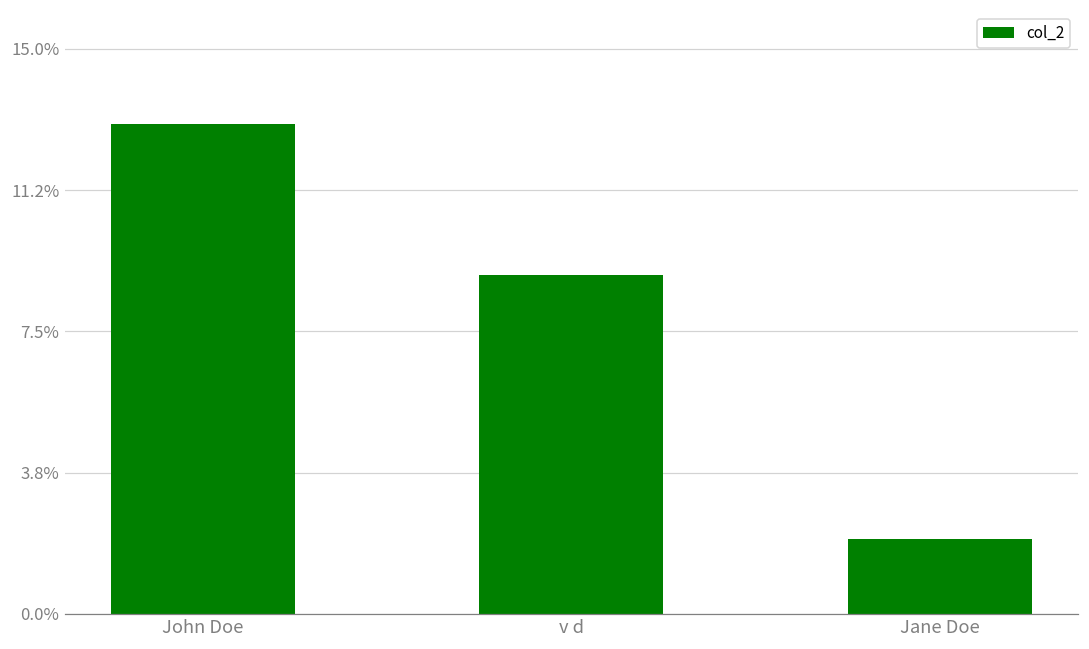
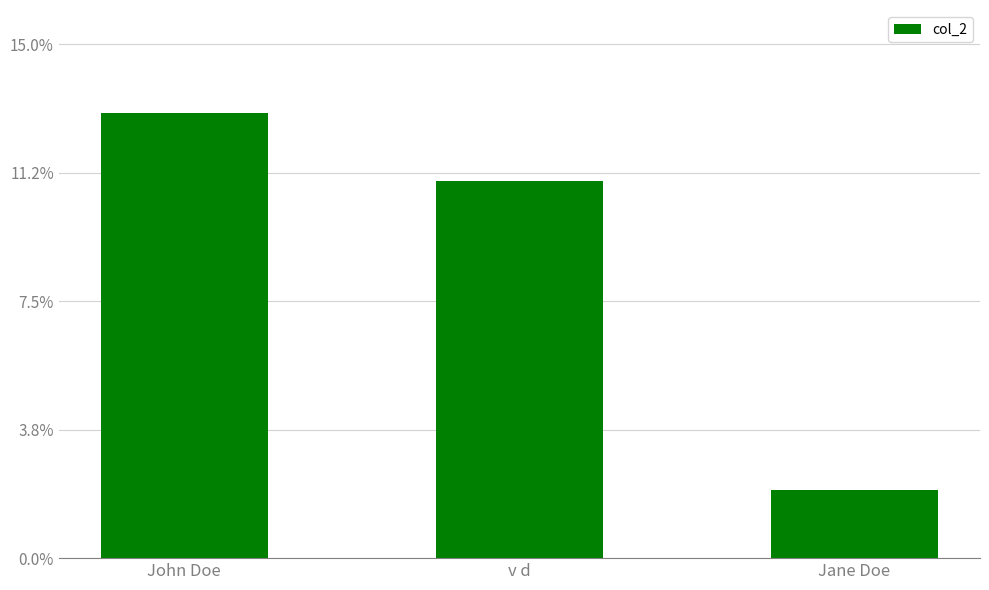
  {
    "John Doe": "13%",
-   "v d": "9%",
+   "v d": "11%",
    "Jane Doe": "2%"
  }
